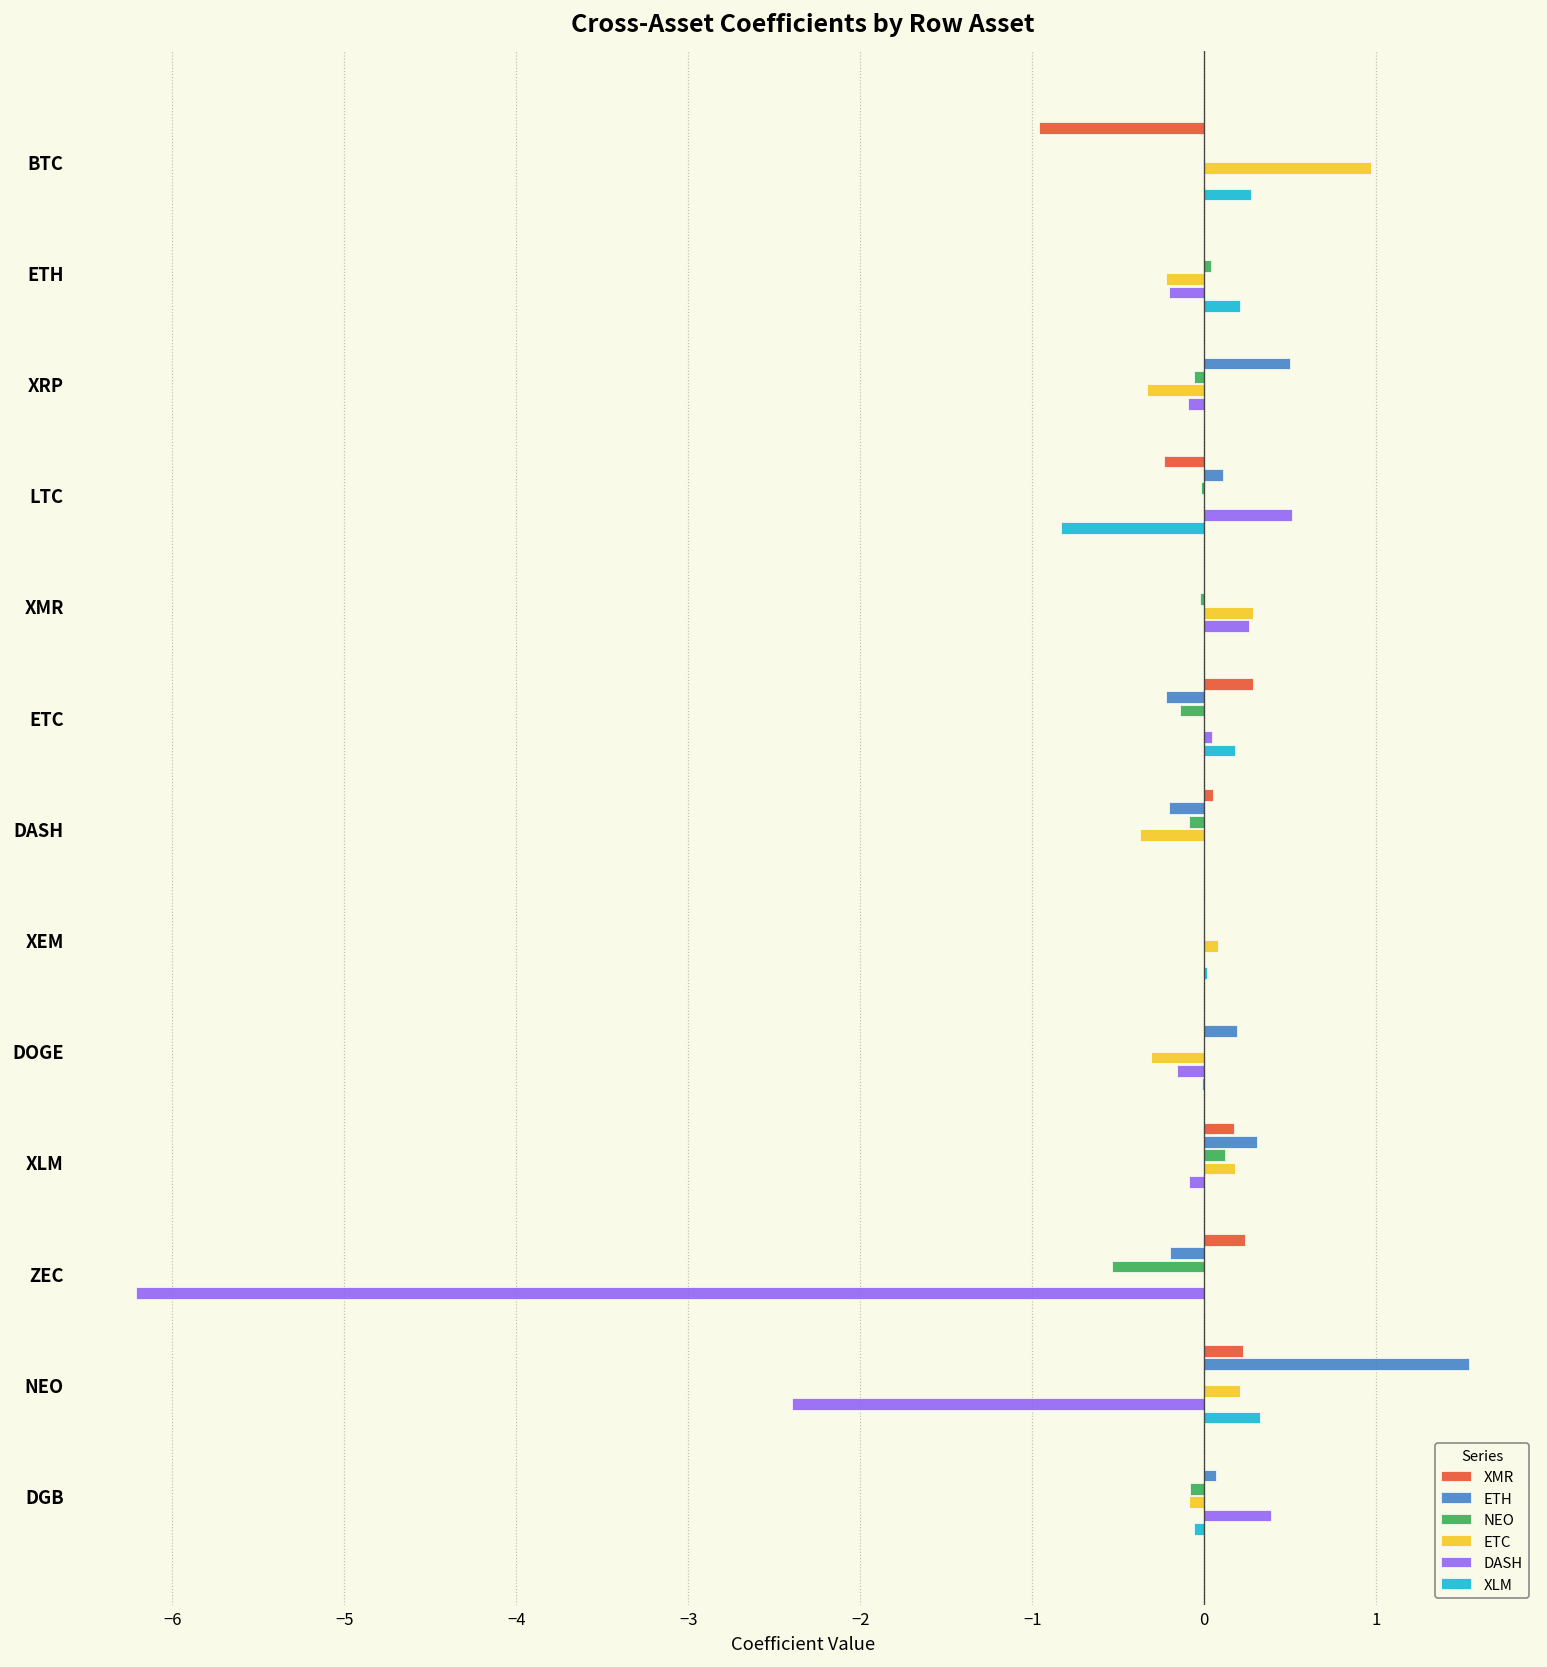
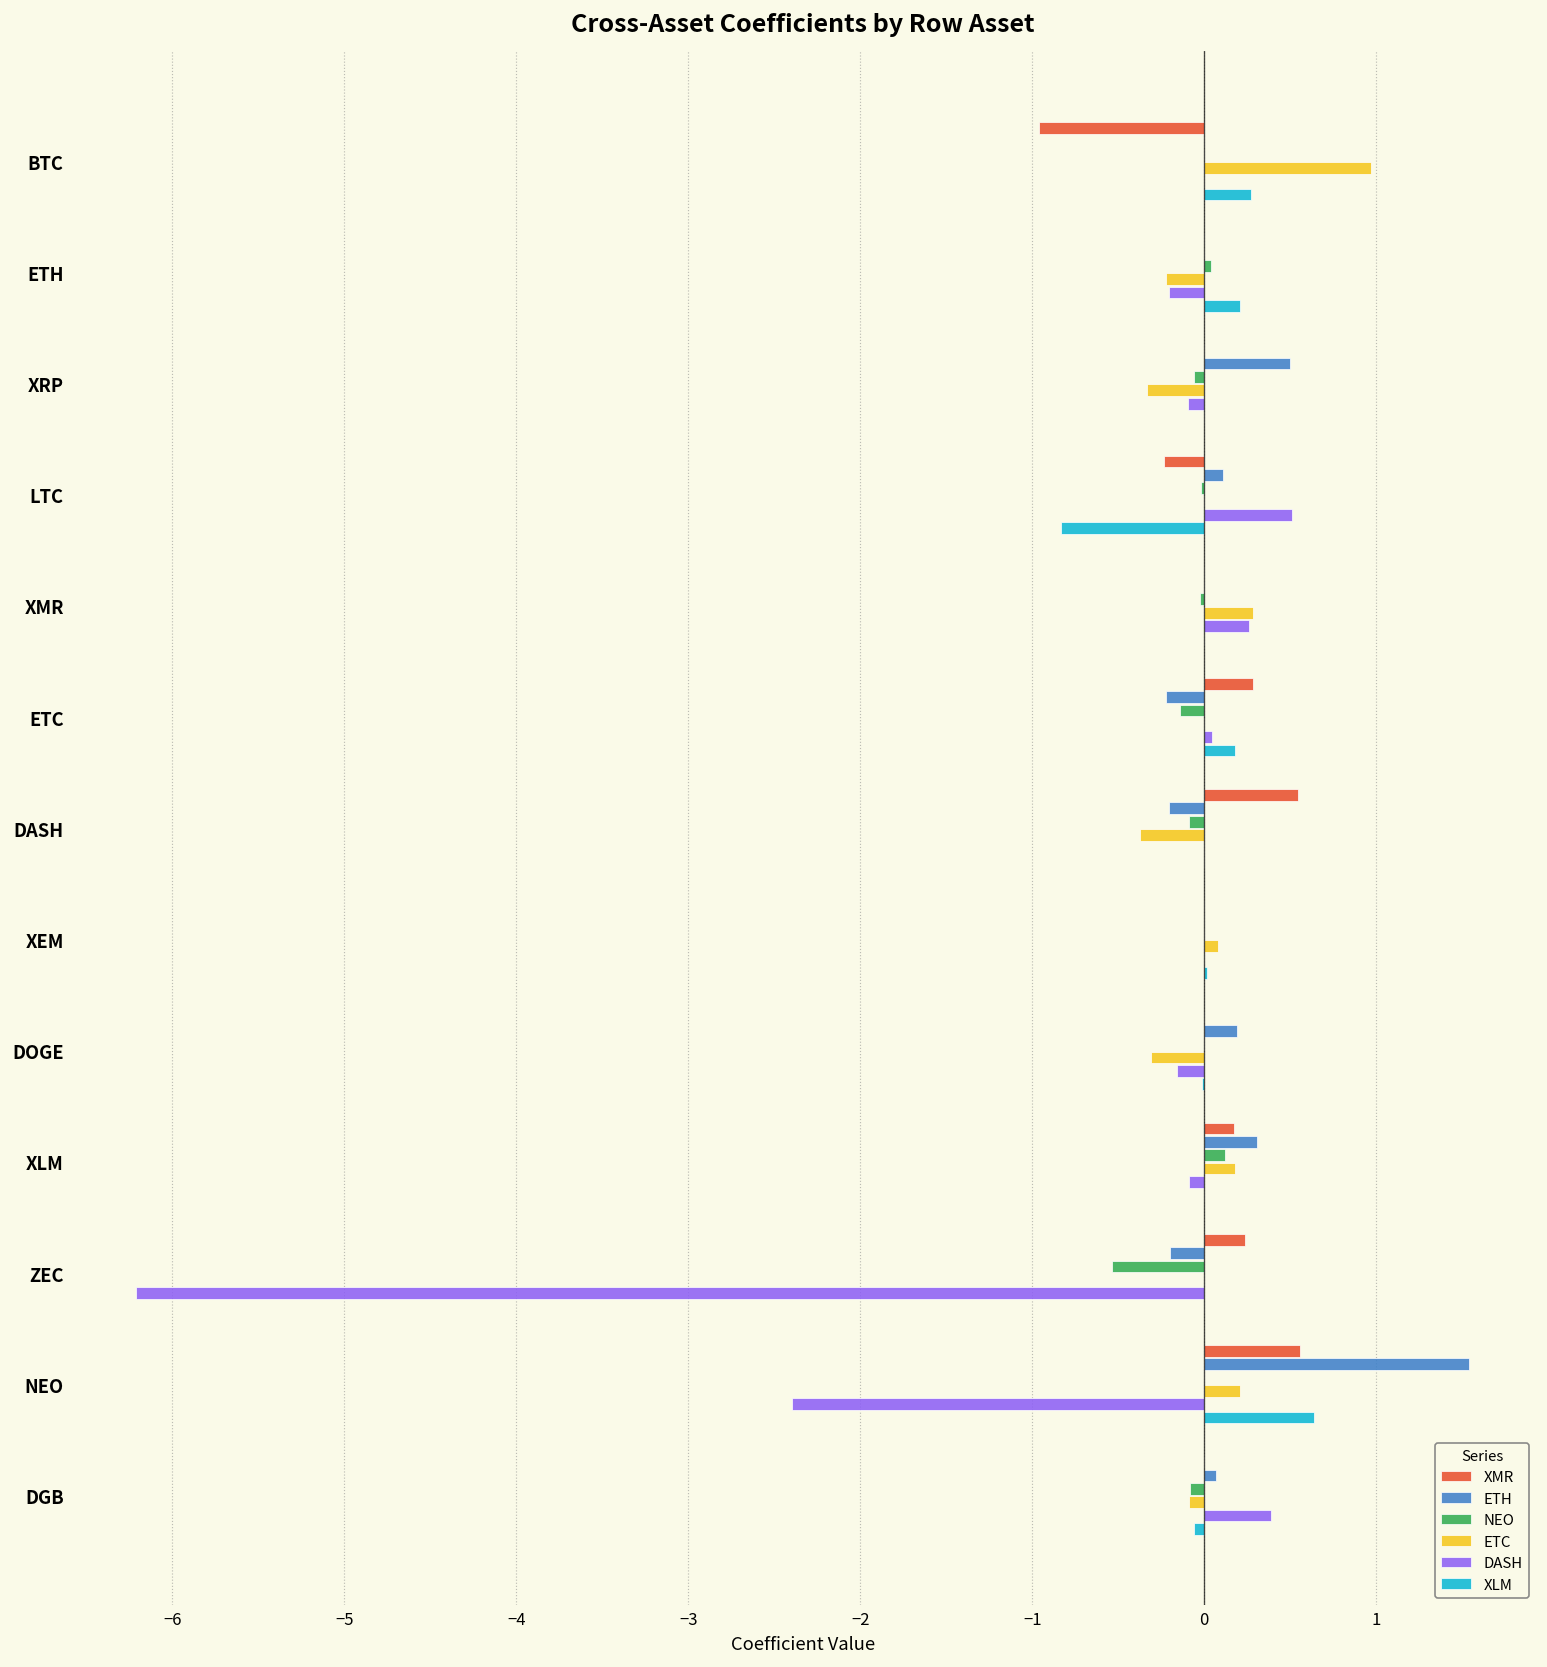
  {
    "XMR": {
      "BTC": -0.96,
      "ETH": 0.00,
      "XRP": 0.00,
      "LTC": -0.24,
      "XMR": 0.00,
      "ETC": 0.28,
-     "DASH": 0.05,
+     "DASH": 0.54,
      "XEM": 0.00,
      "DOGE": 0.00,
      "XLM": 0.17,
      "ZEC": 0.24,
-     "NEO": 0.22,
+     "NEO": 0.56,
      "DGB": 0.00
    },
    "ETH": {
      "BTC": 0.00,
      "ETH": 0.00,
      "XRP": 0.50,
      "LTC": 0.11,
      "XMR": 0.00,
      "ETC": -0.22,
      "DASH": -0.20,
      "DOGE": 0.19,
      "XLM": 0.31,
      "ZEC": -0.20,
      "NEO": 1.54,
      "DGB": 0.07
    },
    "NEO": {
      "BTC": 0.00,
      "ETH": 0.04,
      "XRP": -0.06,
      "LTC": -0.02,
      "XMR": -0.02,
      "ETC": -0.14,
      "DASH": -0.09,
      "XEM": 0.00,
      "DOGE": 0.00,
      "XLM": 0.12,
      "ZEC": -0.54,
      "NEO": 0.00,
      "DGB": -0.09
    },
    "ETC": {
      "BTC": 0.97,
      "ETH": -0.22,
      "XRP": -0.33,
      "LTC": 0.00,
      "XMR": 0.28,
      "ETC": 0.00,
      "DASH": -0.37,
      "XEM": 0.08,
      "DOGE": -0.31,
      "XLM": 0.18,
      "ZEC": 0.00,
      "NEO": 0.21,
      "DGB": -0.09
    },
    "DASH": {
      "BTC": 0.00,
      "ETH": -0.20,
      "XRP": -0.10,
      "LTC": 0.51,
      "XMR": 0.26,
      "ETC": 0.04,
      "DASH": 0.00,
      "XEM": 0.00,
      "DOGE": -0.16,
      "XLM": -0.09,
      "ZEC": -6.21,
      "NEO": -2.40,
      "DGB": 0.39
    },
    "XLM": {
      "BTC": 0.27,
      "ETH": 0.21,
      "XRP": 0.00,
      "LTC": -0.83,
      "XMR": 0.00,
      "ETC": 0.18,
      "DASH": 0.00,
      "XEM": 0.02,
      "XLM": 0.00,
      "ZEC": 0.00,
-     "NEO": 0.33,
+     "NEO": 0.64,
      "DGB": -0.06
    }
  }
